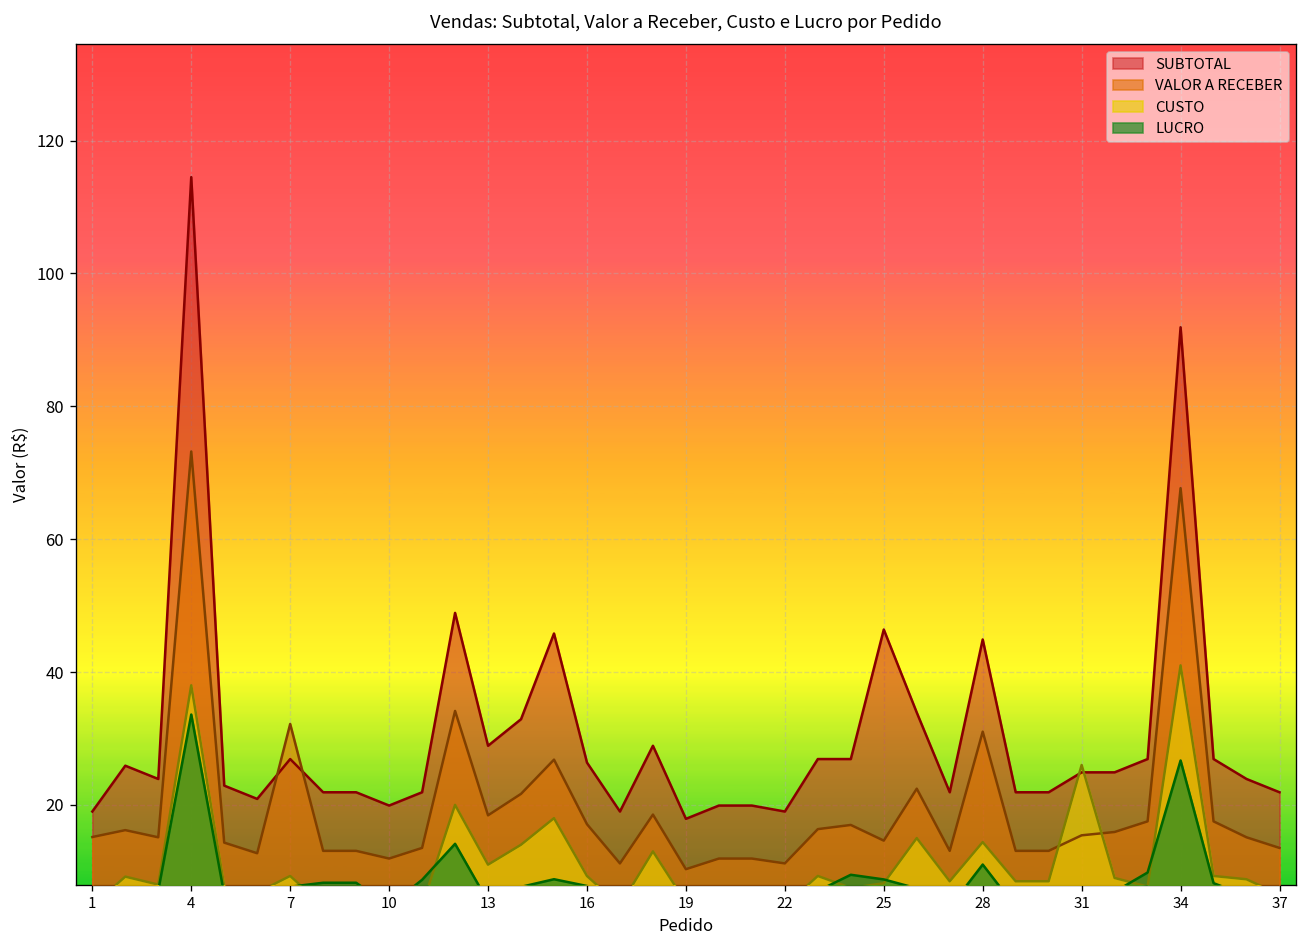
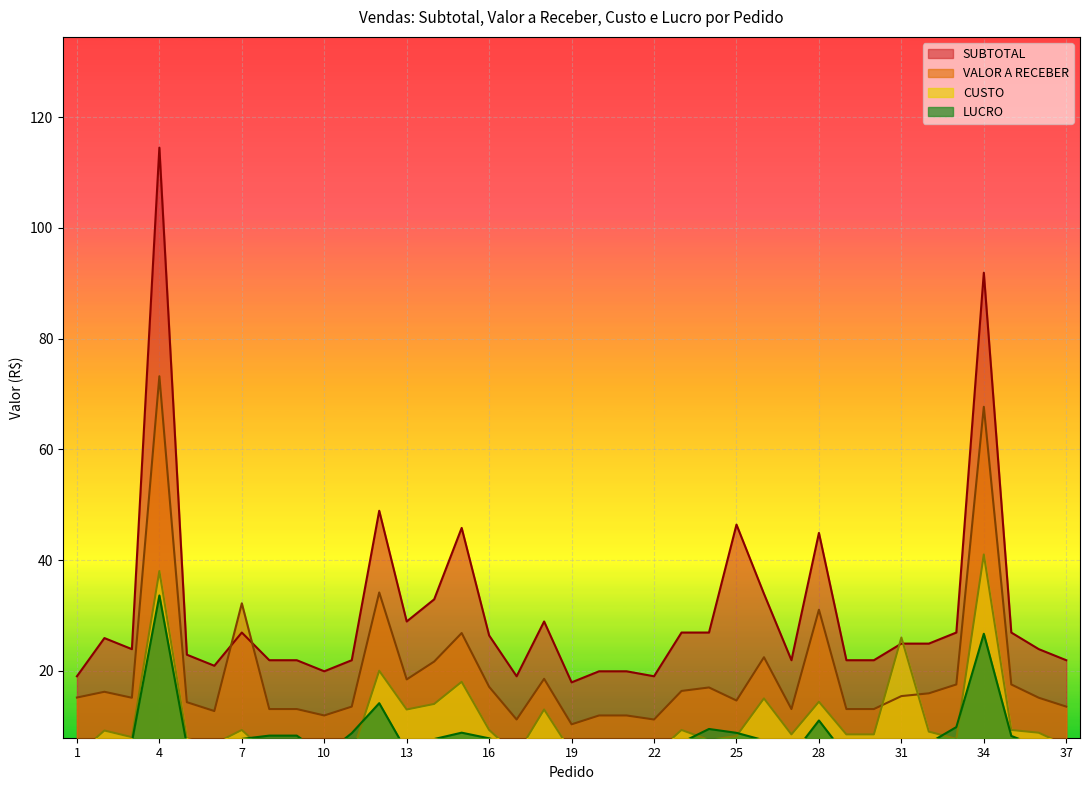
  {
    "SUBTOTAL": {
      "1": 19,
      "4": 115,
      "7": 27,
      "10": 20,
      "13": 29,
      "16": 26,
      "19": 18,
      "22": 19,
      "25": 46,
      "28": 45,
      "31": 25,
      "34": 92,
      "37": 22
    },
    "VALOR A RECEBER": {
      "1": 15,
      "4": 73,
      "7": 32,
      "10": 12,
      "13": 18,
      "16": 17,
      "19": 10,
      "22": 11,
      "25": 15,
      "28": 31,
      "31": 15,
      "34": 68,
      "37": 14
    },
    "CUSTO": {
      "4": 38,
      "7": 9,
-     "13": 11,
+     "13": 13,
      "16": 9,
      "25": 8,
      "28": 14,
      "31": 26,
      "34": 41
    }
  }
